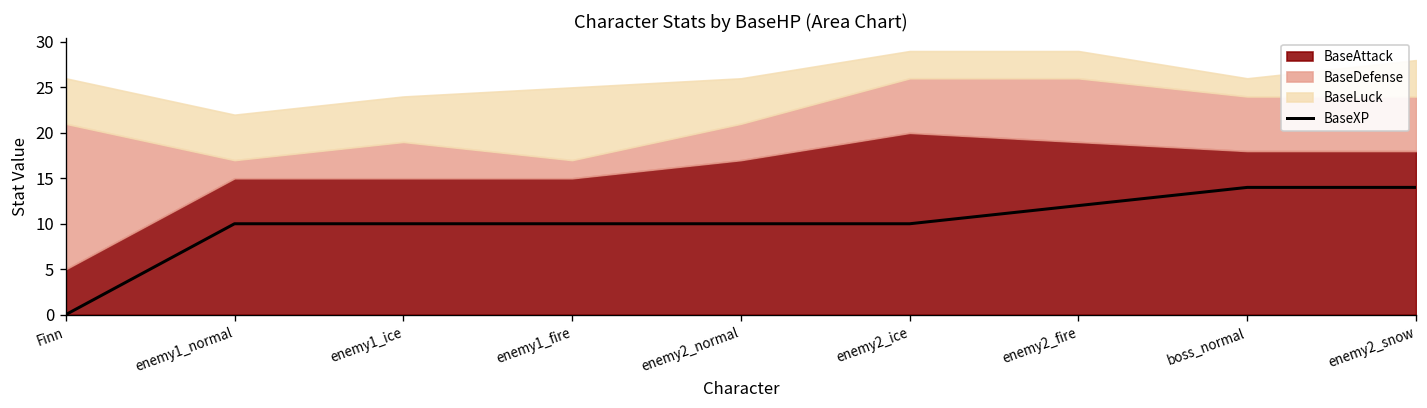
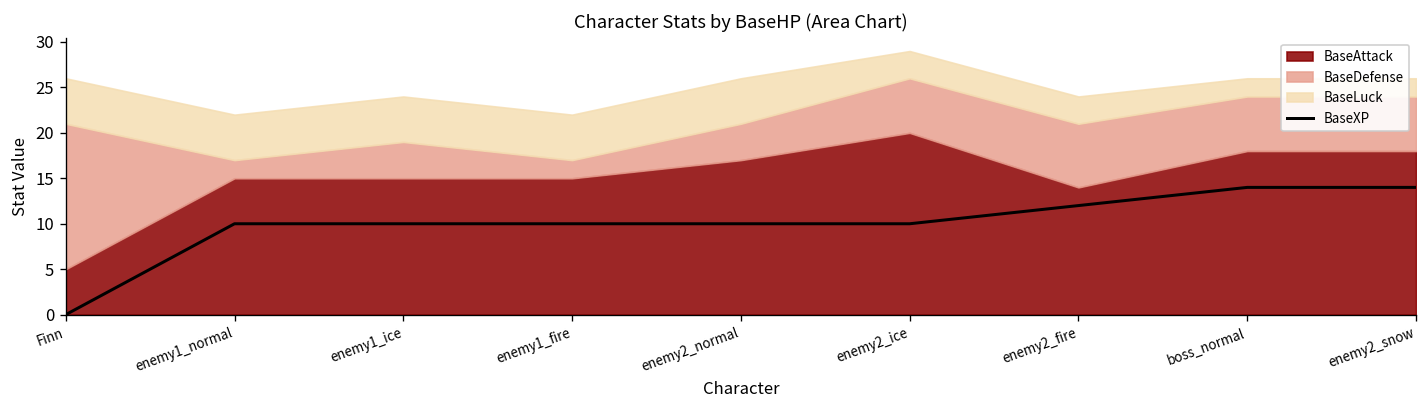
  {
    "BaseXP": {
      "Finn": 0,
      "enemy1_normal": 10,
      "enemy1_ice": 10,
      "enemy1_fire": 10,
      "enemy2_normal": 10,
      "enemy2_ice": 10,
      "enemy2_fire": 12,
      "boss_normal": 14,
      "enemy2_snow": 14
    },
    "BaseAttack": {
      "Finn": 5,
      "enemy1_normal": 15,
      "enemy1_ice": 15,
      "enemy1_fire": 15,
      "enemy2_normal": 17,
      "enemy2_ice": 20,
-     "enemy2_fire": 19,
+     "enemy2_fire": 14,
      "boss_normal": 18,
      "enemy2_snow": 18
    },
    "BaseDefense": {
      "Finn": 16,
      "enemy1_normal": 2,
      "enemy1_ice": 4,
      "enemy1_fire": 2,
      "enemy2_normal": 4,
      "enemy2_ice": 6,
      "enemy2_fire": 7,
      "boss_normal": 6,
      "enemy2_snow": 6
    },
    "BaseLuck": {
      "Finn": 5,
      "enemy1_normal": 5,
      "enemy1_ice": 5,
-     "enemy1_fire": 8,
+     "enemy1_fire": 5,
      "enemy2_normal": 5,
      "enemy2_ice": 3,
      "enemy2_fire": 3,
      "boss_normal": 2,
-     "enemy2_snow": 4
+     "enemy2_snow": 2
    }
  }
